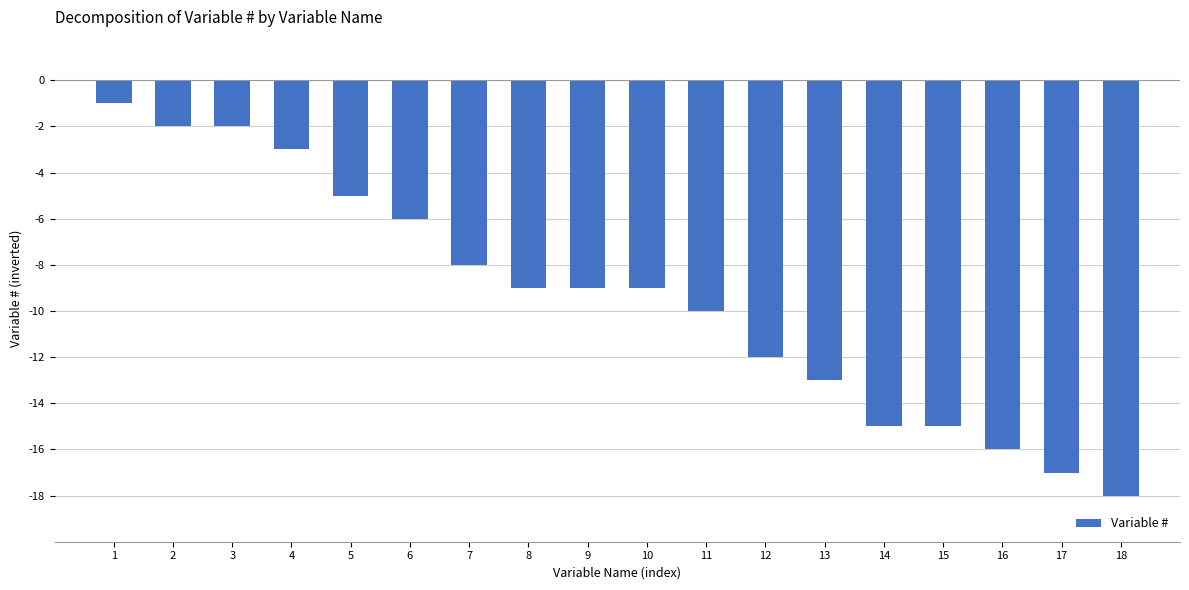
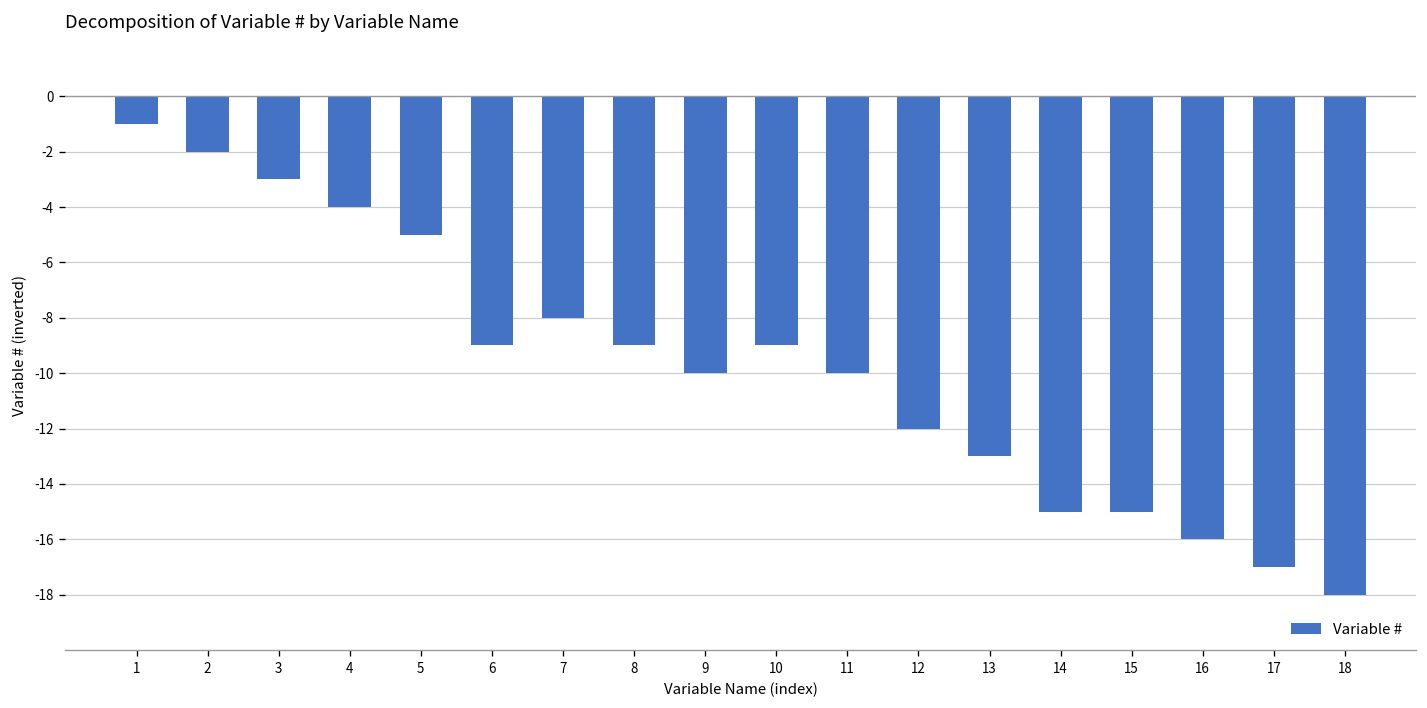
  {
    "1": -1.0,
    "2": -2.0,
-   "3": -2.0,
-   "4": -3.0,
+   "3": -3.0,
+   "4": -4.0,
    "5": -5.0,
-   "6": -6.0,
+   "6": -9.0,
    "7": -8.0,
    "8": -9.0,
-   "9": -9.0,
+   "9": -10.0,
    "10": -9.0,
    "11": -10.0,
    "12": -12.0,
    "13": -13.0,
    "14": -15.0,
    "15": -15.0,
    "16": -16.0,
    "17": -17.0,
    "18": -18.0
  }
